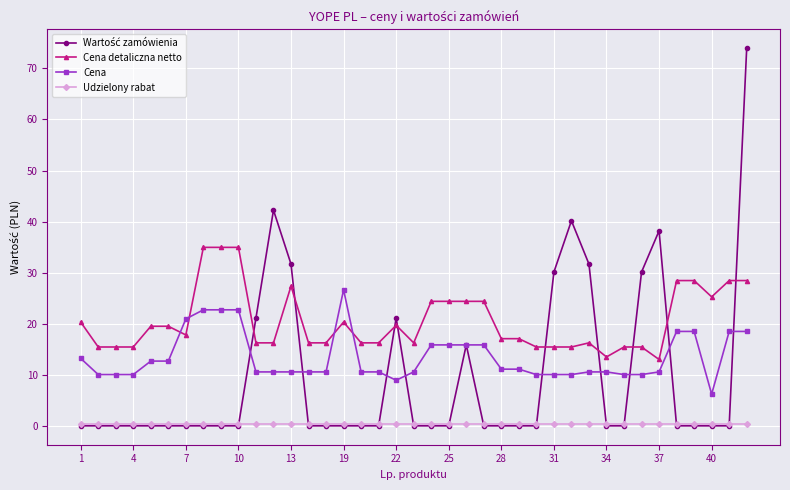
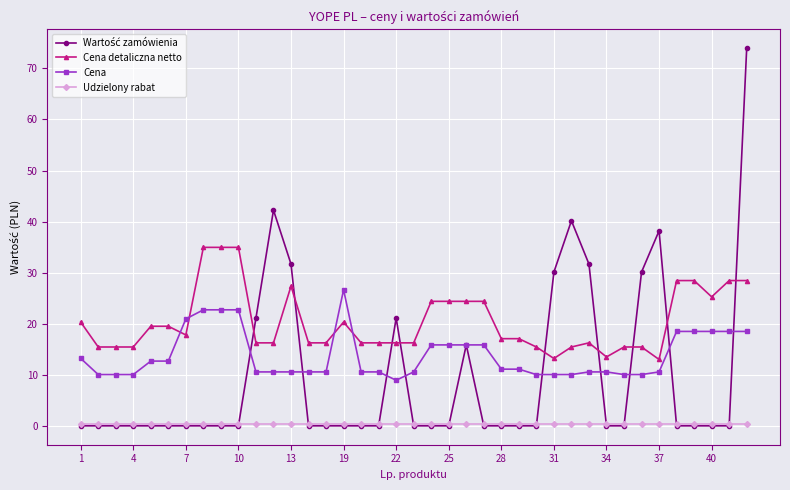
  {
    "Wartość zamówienia": {
      "13": 32,
      "22": 21,
      "31": 30,
      "37": 38
    },
    "Cena detaliczna netto": {
      "1": 20,
      "4": 15,
      "7": 18,
      "10": 35,
      "13": 27,
      "19": 20,
-     "22": 20,
+     "22": 16,
      "25": 24,
      "28": 17,
-     "31": 15,
+     "31": 13,
      "34": 13,
      "37": 13,
      "40": 25
    },
    "Cena": {
      "1": 13,
      "4": 10,
      "7": 21,
      "10": 23,
      "13": 11,
      "19": 27,
      "22": 9,
      "25": 16,
      "28": 11,
      "31": 10,
      "34": 11,
      "37": 11,
-     "40": 6
+     "40": 18
    },
    "Udzielony rabat": {
      "13": 0,
      "22": 0,
      "31": 0,
      "37": 0
    }
  }
